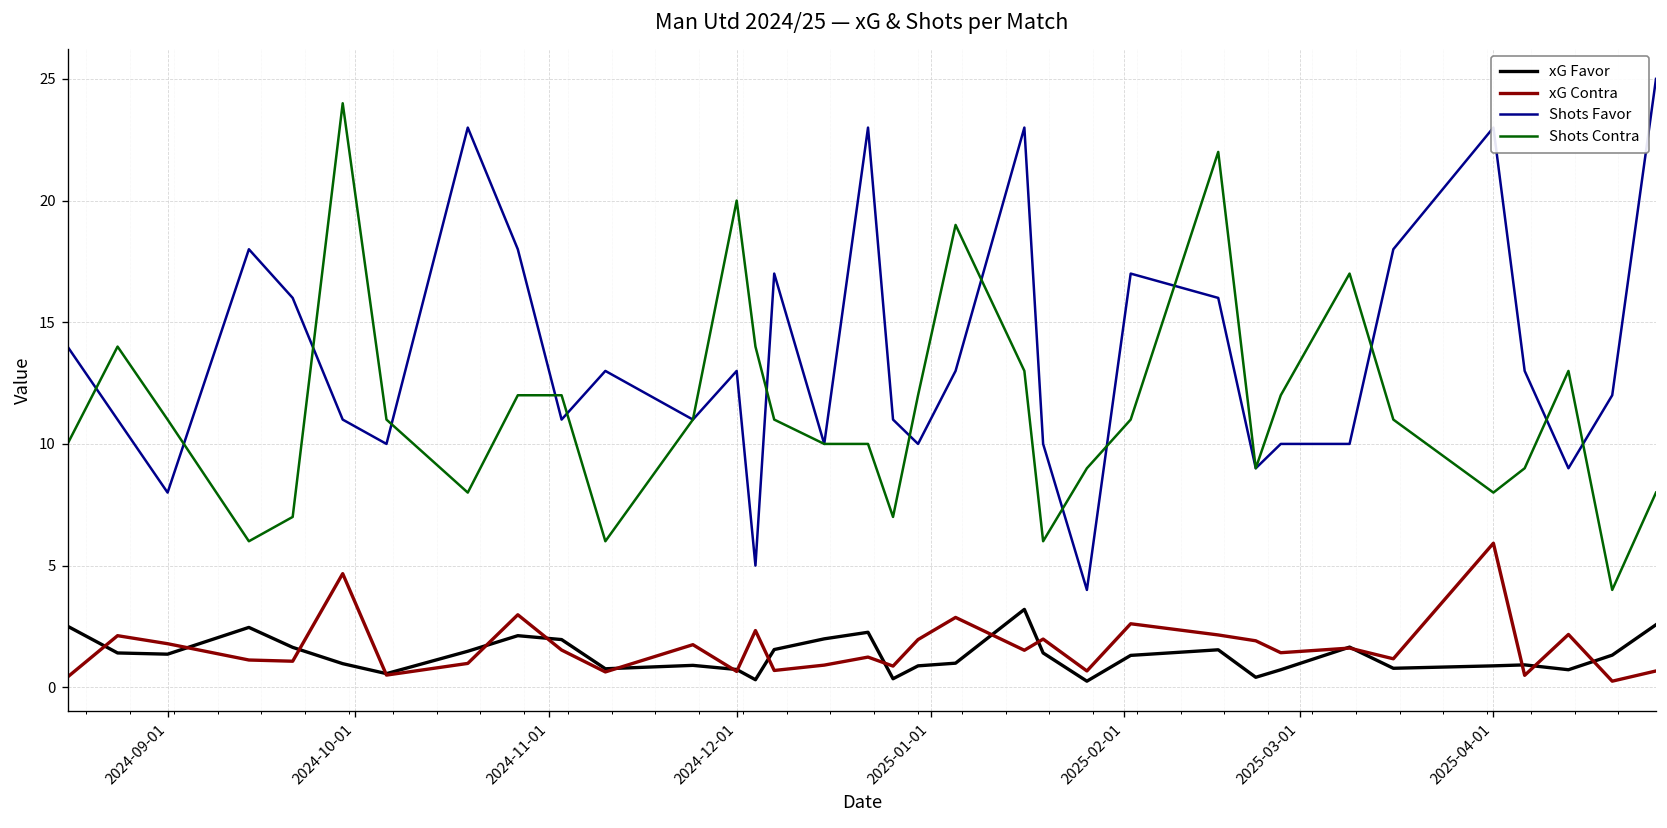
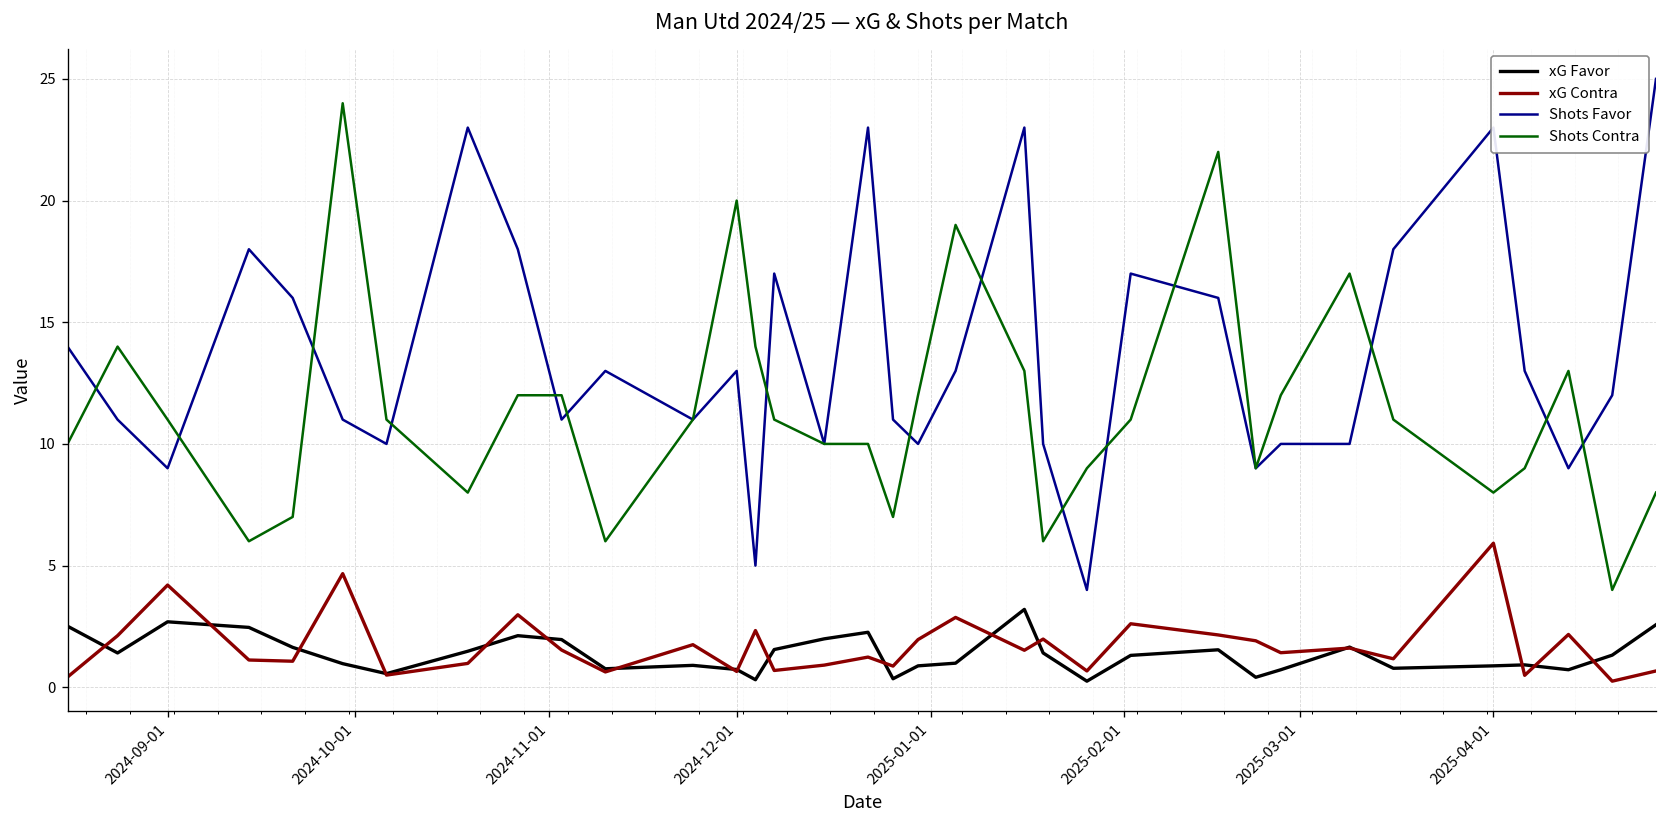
  {
    "xG Favor": {
-     "2024-09-01": 1.4,
+     "2024-09-01": 2.7,
      "2025-04-01": 0.9
    },
    "xG Contra": {
-     "2024-09-01": 1.8,
+     "2024-09-01": 4.2,
      "2025-04-01": 5.9
    },
    "Shots Favor": {
-     "2024-09-01": 8,
+     "2024-09-01": 9,
      "2024-12-01": 13
    },
    "Shots Contra": {
      "2024-09-01": 11.0,
      "2024-12-01": 20.0,
      "2025-04-01": 8.0
    }
  }
